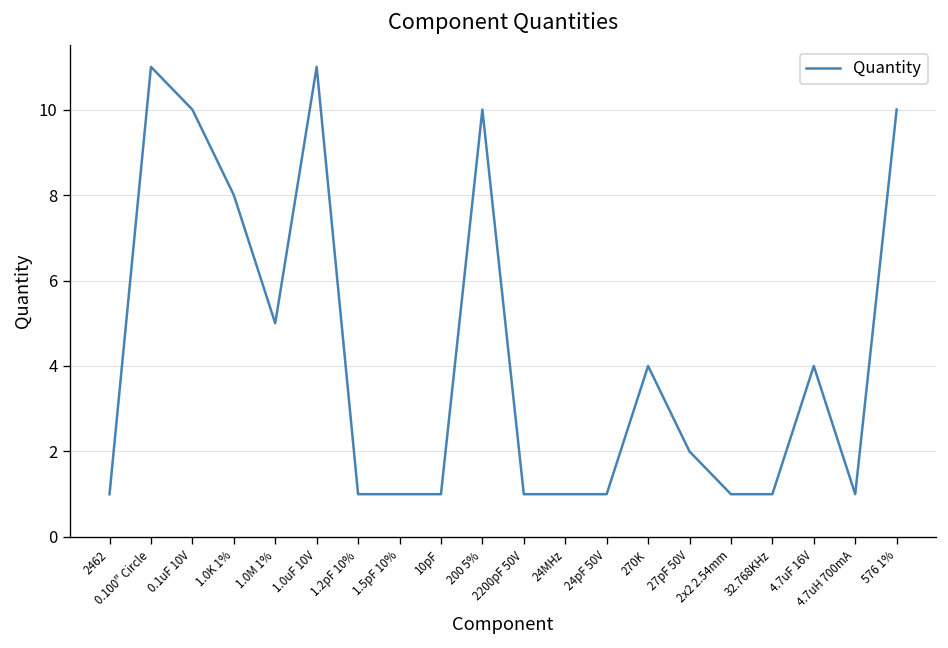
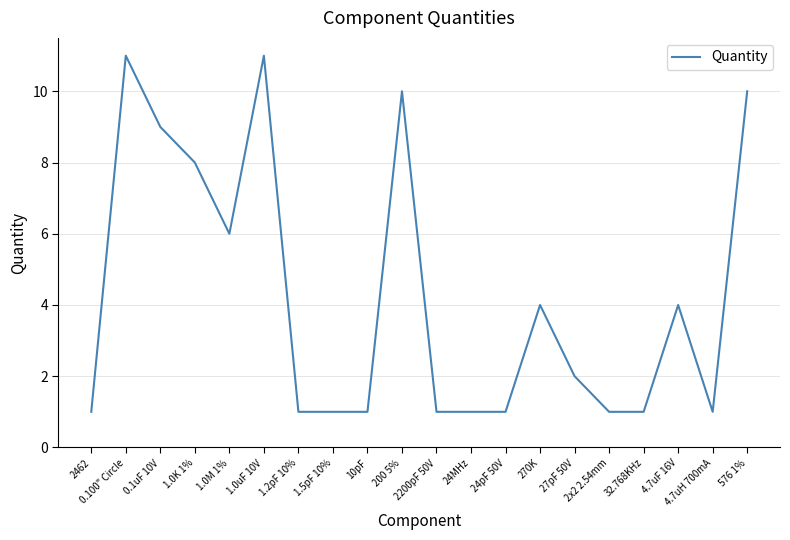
  {
    "2462": 1,
    "0.100\" Circle": 11,
-   "0.1uF 10V": 10,
+   "0.1uF 10V": 9,
    "1.0K 1%": 8,
-   "1.0M 1%": 5,
+   "1.0M 1%": 6,
    "1.0uF 10V": 11,
    "1.2pF 10%": 1,
    "1.5pF 10%": 1,
    "10pF": 1,
    "200 5%": 10,
    "2200pF 50V": 1,
    "24MHz": 1,
    "24pF 50V": 1,
    "270K": 4,
    "27pF 50V": 2,
    "2x2 2.54mm": 1,
    "32.768KHz": 1,
    "4.7uF 16V": 4,
    "4.7uH 700mA": 1,
    "576 1%": 10
  }
